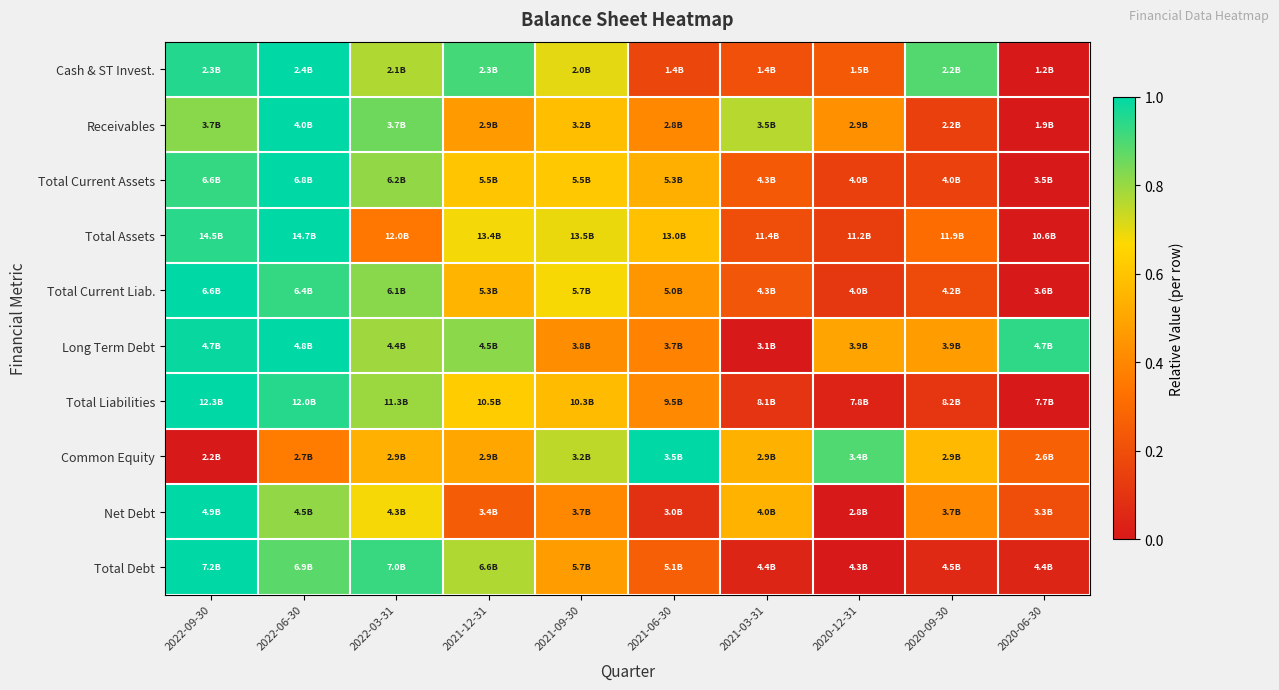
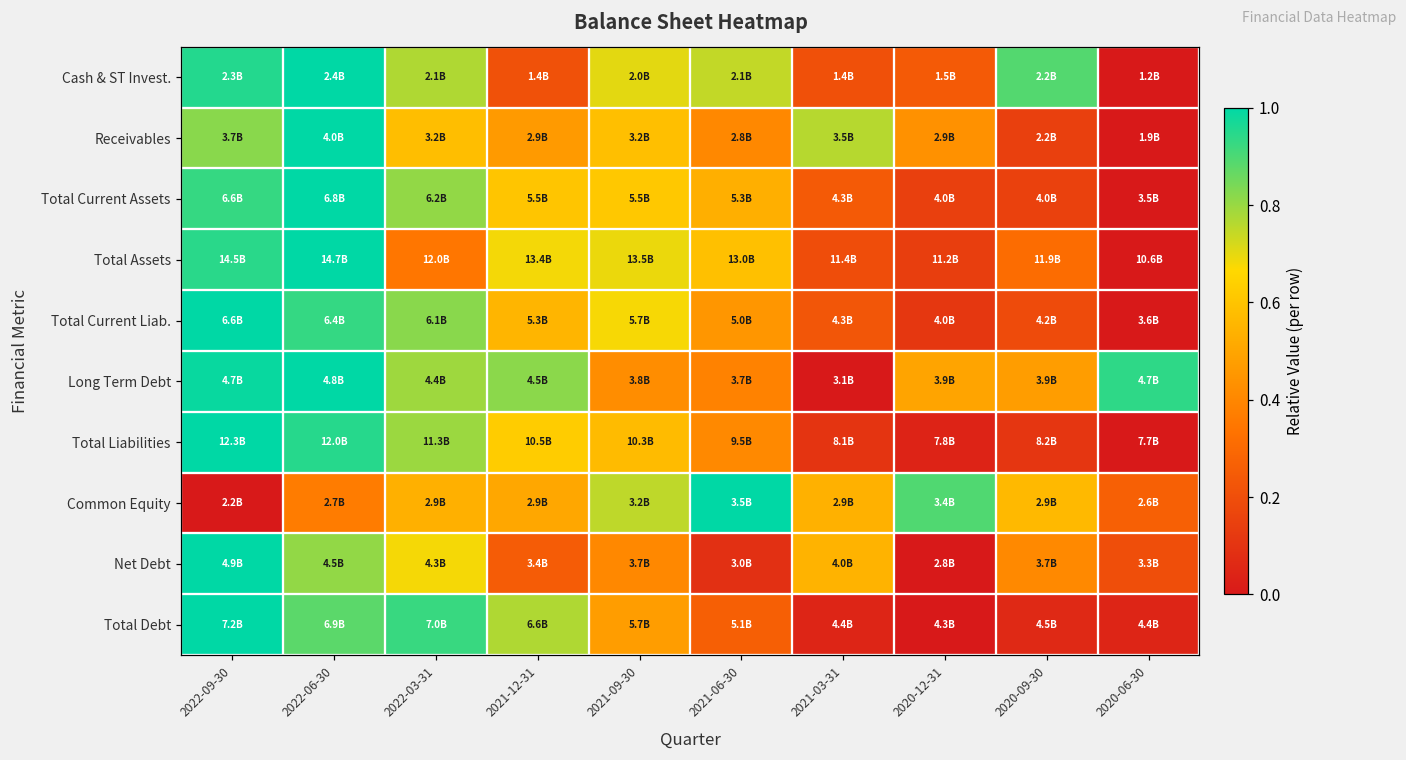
  {
    "Cash & ST Invest.": {
      "2022-09-30": "2.3B",
      "2022-06-30": "2.4B",
      "2022-03-31": "2.1B",
-     "2021-12-31": "2.3B",
+     "2021-12-31": "1.4B",
      "2021-09-30": "2.0B",
-     "2021-06-30": "1.4B",
+     "2021-06-30": "2.1B",
      "2021-03-31": "1.4B",
      "2020-12-31": "1.5B",
      "2020-09-30": "2.2B",
      "2020-06-30": "1.2B"
    },
    "Receivables": {
      "2022-09-30": "3.7B",
      "2022-06-30": "4.0B",
-     "2022-03-31": "3.7B",
+     "2022-03-31": "3.2B",
      "2021-12-31": "2.9B",
      "2021-09-30": "3.2B",
      "2021-06-30": "2.8B",
      "2021-03-31": "3.5B",
      "2020-12-31": "2.9B",
      "2020-09-30": "2.2B",
      "2020-06-30": "1.9B"
    },
    "Total Current Assets": {
      "2022-09-30": "6.6B",
      "2022-06-30": "6.8B",
      "2022-03-31": "6.2B",
      "2021-12-31": "5.5B",
      "2021-09-30": "5.5B",
      "2021-06-30": "5.3B",
      "2021-03-31": "4.3B",
      "2020-12-31": "4.0B",
      "2020-09-30": "4.0B",
      "2020-06-30": "3.5B"
    },
    "Total Assets": {
      "2022-09-30": "14.5B",
      "2022-06-30": "14.7B",
      "2022-03-31": "12.0B",
      "2021-12-31": "13.4B",
      "2021-09-30": "13.5B",
      "2021-06-30": "13.0B",
      "2021-03-31": "11.4B",
      "2020-12-31": "11.2B",
      "2020-09-30": "11.9B",
      "2020-06-30": "10.6B"
    },
    "Total Current Liab.": {
      "2022-09-30": "6.6B",
      "2022-06-30": "6.4B",
      "2022-03-31": "6.1B",
      "2021-12-31": "5.3B",
      "2021-09-30": "5.7B",
      "2021-06-30": "5.0B",
      "2021-03-31": "4.3B",
      "2020-12-31": "4.0B",
      "2020-09-30": "4.2B",
      "2020-06-30": "3.6B"
    },
    "Long Term Debt": {
      "2022-09-30": "4.7B",
      "2022-06-30": "4.8B",
      "2022-03-31": "4.4B",
      "2021-12-31": "4.5B",
      "2021-09-30": "3.8B",
      "2021-06-30": "3.7B",
      "2021-03-31": "3.1B",
      "2020-12-31": "3.9B",
      "2020-09-30": "3.9B",
      "2020-06-30": "4.7B"
    },
    "Total Liabilities": {
      "2022-09-30": "12.3B",
      "2022-06-30": "12.0B",
      "2022-03-31": "11.3B",
      "2021-12-31": "10.5B",
      "2021-09-30": "10.3B",
      "2021-06-30": "9.5B",
      "2021-03-31": "8.1B",
      "2020-12-31": "7.8B",
      "2020-09-30": "8.2B",
      "2020-06-30": "7.7B"
    },
    "Common Equity": {
      "2022-09-30": "2.2B",
      "2022-06-30": "2.7B",
      "2022-03-31": "2.9B",
      "2021-12-31": "2.9B",
      "2021-09-30": "3.2B",
      "2021-06-30": "3.5B",
      "2021-03-31": "2.9B",
      "2020-12-31": "3.4B",
      "2020-09-30": "2.9B",
      "2020-06-30": "2.6B"
    },
    "Net Debt": {
      "2022-09-30": "4.9B",
      "2022-06-30": "4.5B",
      "2022-03-31": "4.3B",
      "2021-12-31": "3.4B",
      "2021-09-30": "3.7B",
      "2021-06-30": "3.0B",
      "2021-03-31": "4.0B",
      "2020-12-31": "2.8B",
      "2020-09-30": "3.7B",
      "2020-06-30": "3.3B"
    },
    "Total Debt": {
      "2022-09-30": "7.2B",
      "2022-06-30": "6.9B",
      "2022-03-31": "7.0B",
      "2021-12-31": "6.6B",
      "2021-09-30": "5.7B",
      "2021-06-30": "5.1B",
      "2021-03-31": "4.4B",
      "2020-12-31": "4.3B",
      "2020-09-30": "4.5B",
      "2020-06-30": "4.4B"
    }
  }
